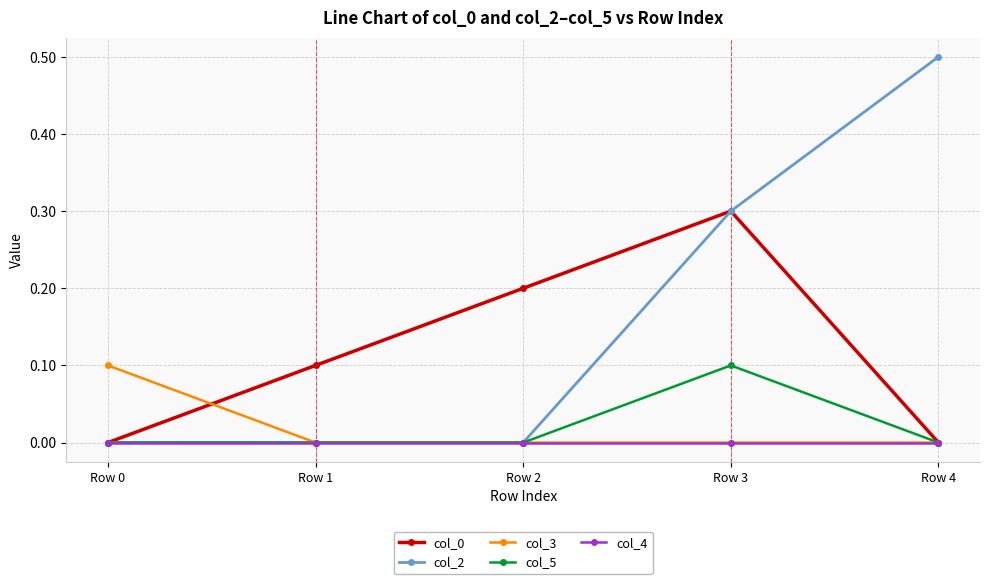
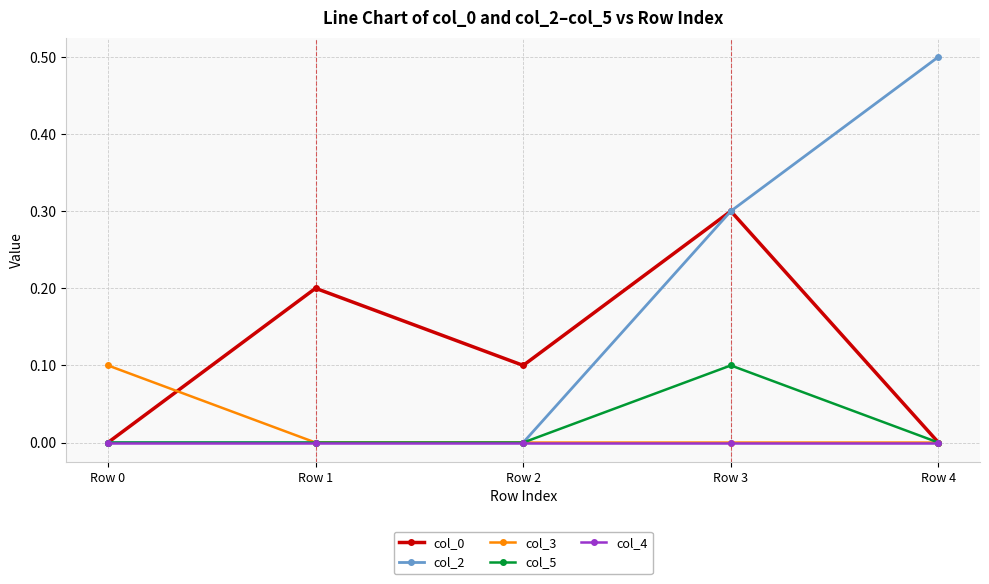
  {
    "col_0": {
-     "Row 1": 0.1,
-     "Row 2": 0.2
+     "Row 1": 0.2,
+     "Row 2": 0.1
    },
    "col_2": {
      "Row 4": 0.5
    },
    "col_3": {
      "Row 0": 0.1
    },
    "col_5": {
      "Row 3": 0.1
    }
  }
